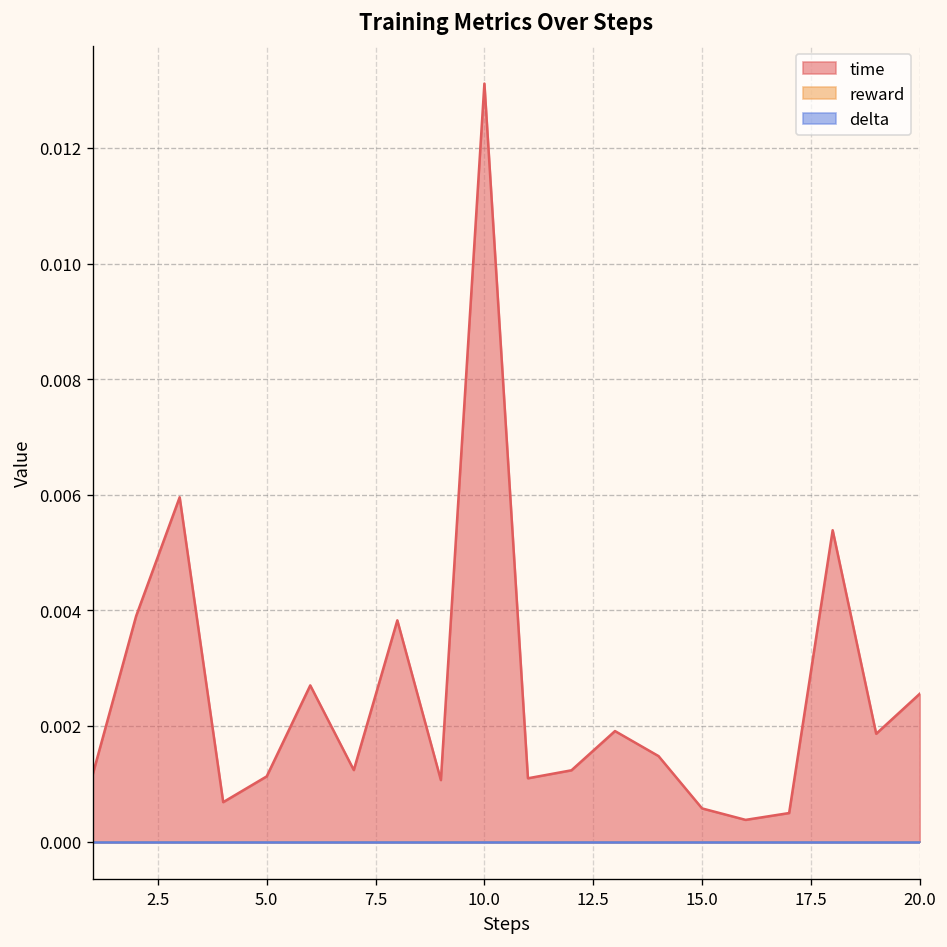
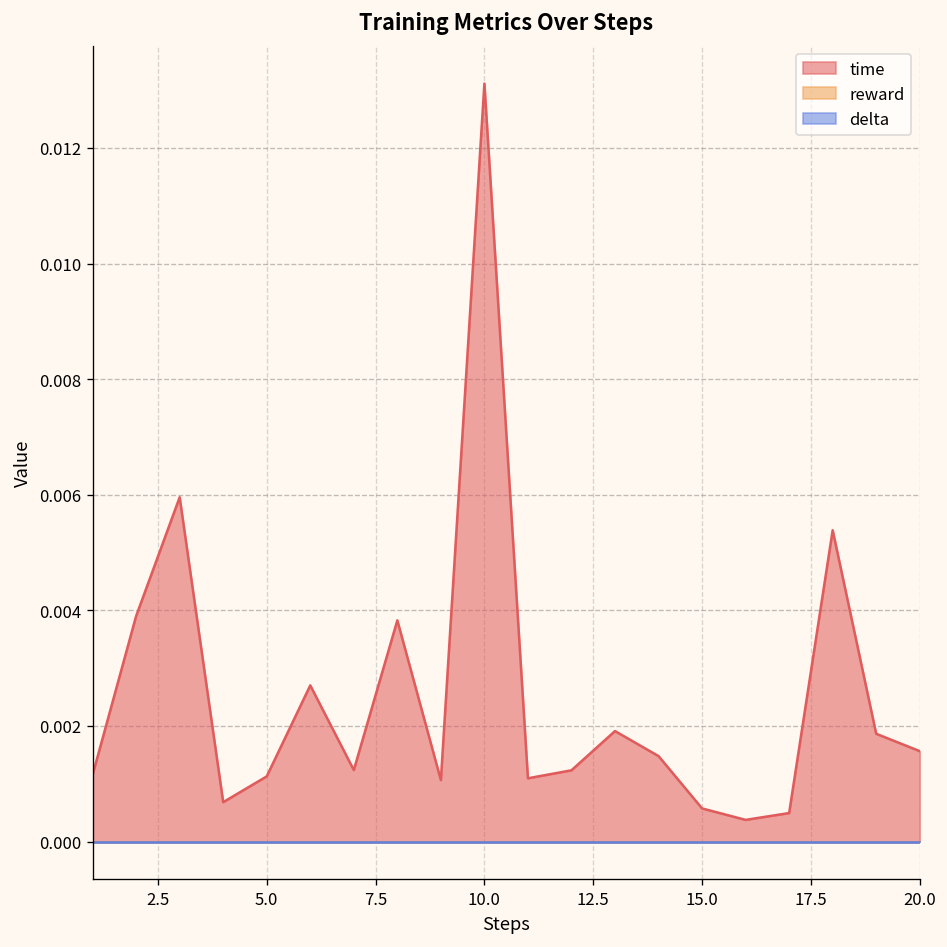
  {
    "time": {
      "5.0": 0.0011,
      "10.0": 0.0131,
      "15.0": 0.0006,
-     "20.0": 0.0026
+     "20.0": 0.0016
    },
    "delta": {
      "5.0": 0.0000,
      "10.0": 0.0000,
      "15.0": 0.0000,
      "20.0": 0.0000
    }
  }
